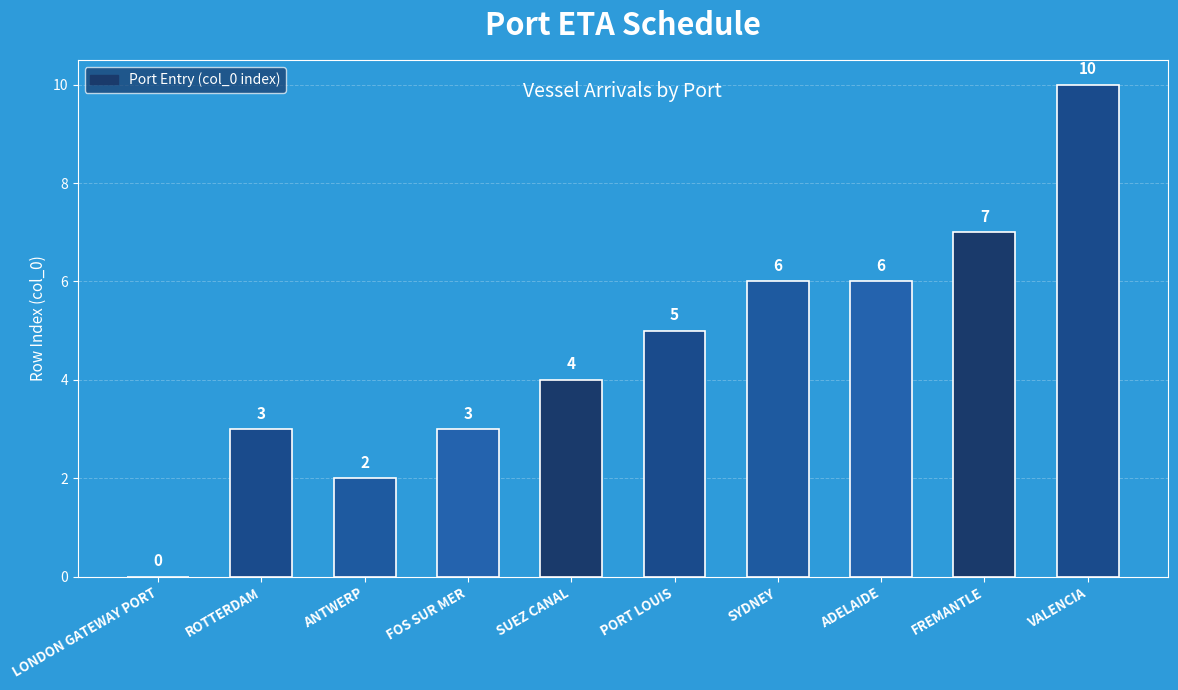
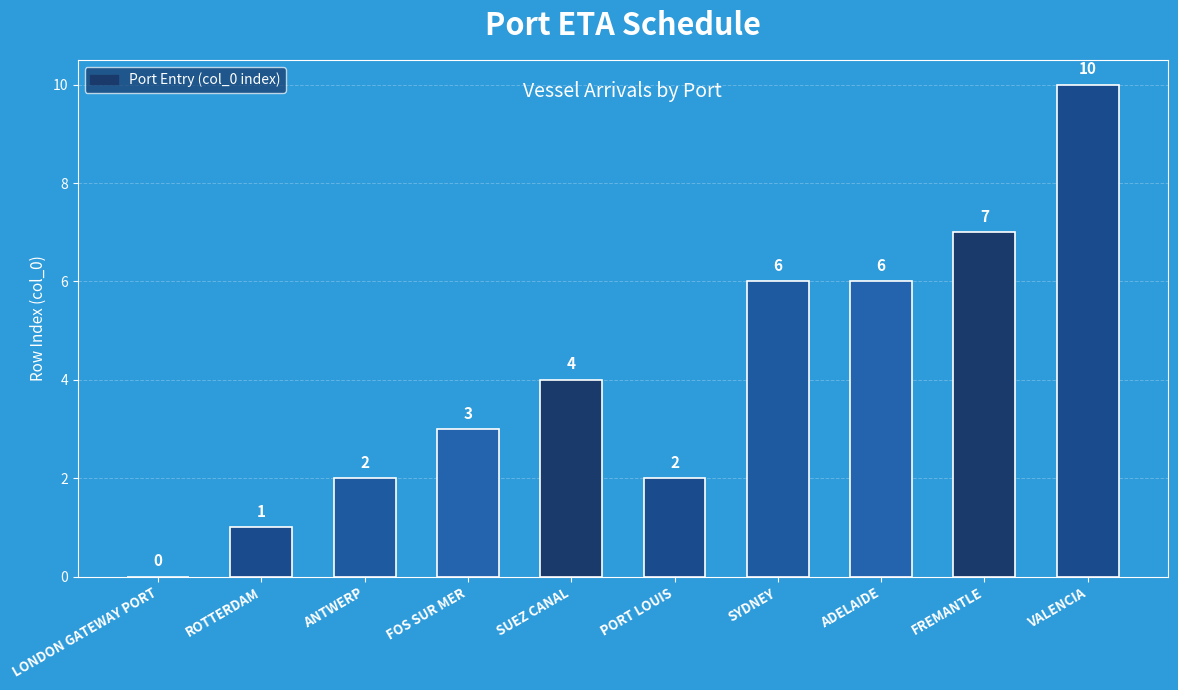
  {
    "LONDON GATEWAY PORT": 0,
-   "ROTTERDAM": 3,
+   "ROTTERDAM": 1,
    "ANTWERP": 2,
    "FOS SUR MER": 3,
    "SUEZ CANAL": 4,
-   "PORT LOUIS": 5,
+   "PORT LOUIS": 2,
    "SYDNEY": 6,
    "ADELAIDE": 6,
    "FREMANTLE": 7,
    "VALENCIA": 10
  }
